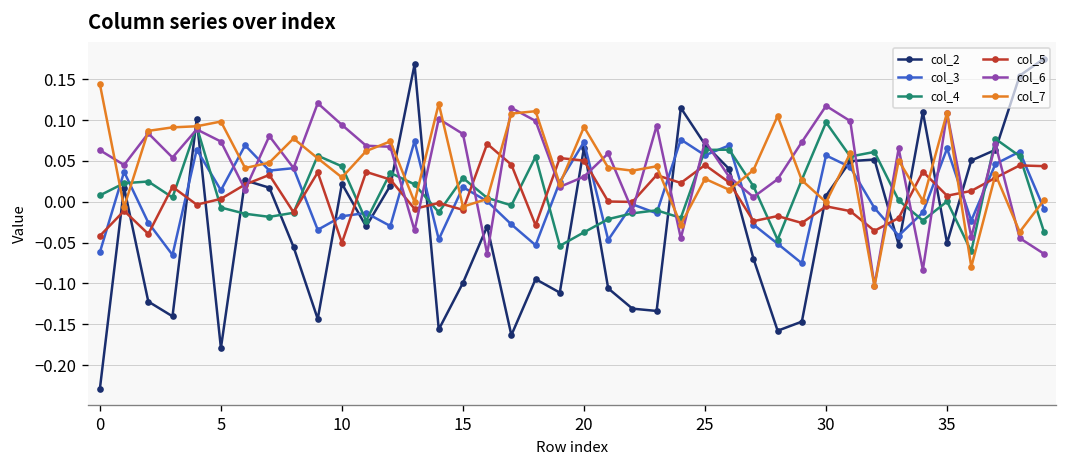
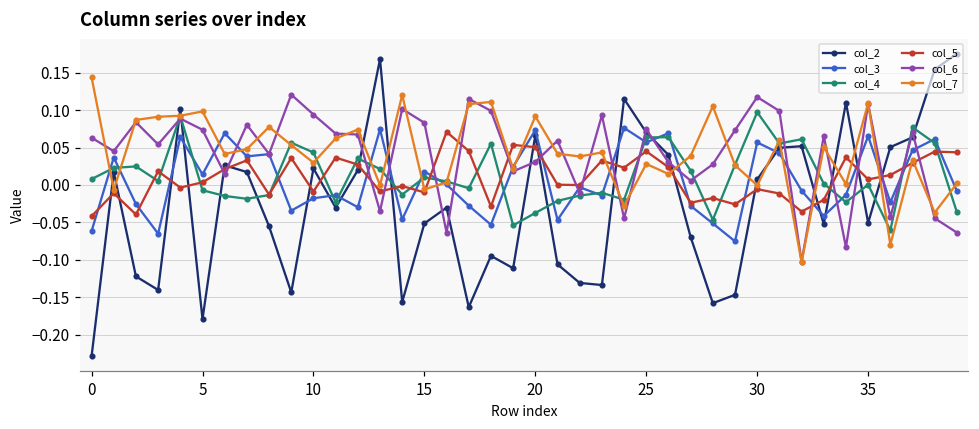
  {
    "col_2": {
      "0": -0.23,
      "5": -0.18,
      "10": 0.02,
-     "15": -0.10,
+     "15": -0.05,
      "20": 0.07,
      "25": 0.07,
      "30": 0.01,
      "35": -0.05
    },
    "col_3": {
      "0": -0.06,
      "5": 0.01,
      "10": -0.02,
      "15": 0.02,
      "20": 0.07,
      "25": 0.06,
      "30": 0.06,
      "35": 0.07
    },
    "col_4": {
      "0": 0.01,
      "5": -0.01,
      "10": 0.04,
-     "15": 0.03,
+     "15": 0.01,
      "20": -0.04,
      "25": 0.06,
      "30": 0.10,
      "35": 0.00
    },
    "col_5": {
      "0": -0.04,
      "5": 0.00,
-     "10": -0.05,
+     "10": -0.01,
      "15": -0.01,
      "20": 0.05,
      "25": 0.04,
      "30": -0.01,
      "35": 0.01
    },
    "col_6": {
      "0": 0.06,
      "5": 0.07,
      "10": 0.09,
      "15": 0.08,
      "20": 0.03,
      "25": 0.07,
      "30": 0.12
    },
    "col_7": {
      "0": 0.14,
      "5": 0.10,
      "10": 0.03,
      "15": -0.01,
      "20": 0.09,
      "25": 0.03,
      "30": 0.00
    }
  }
